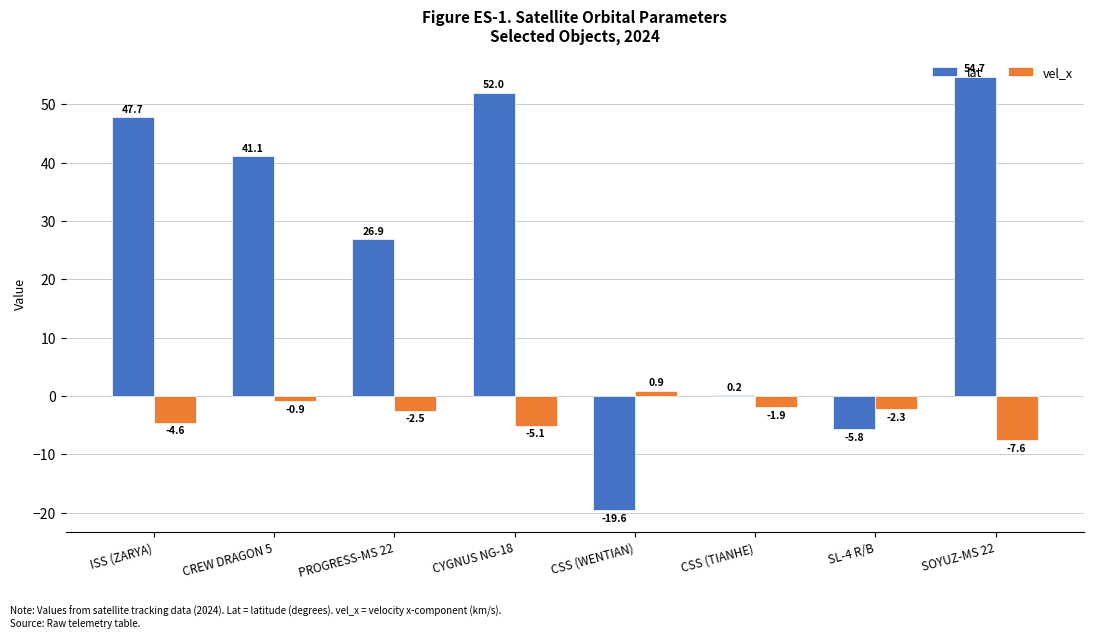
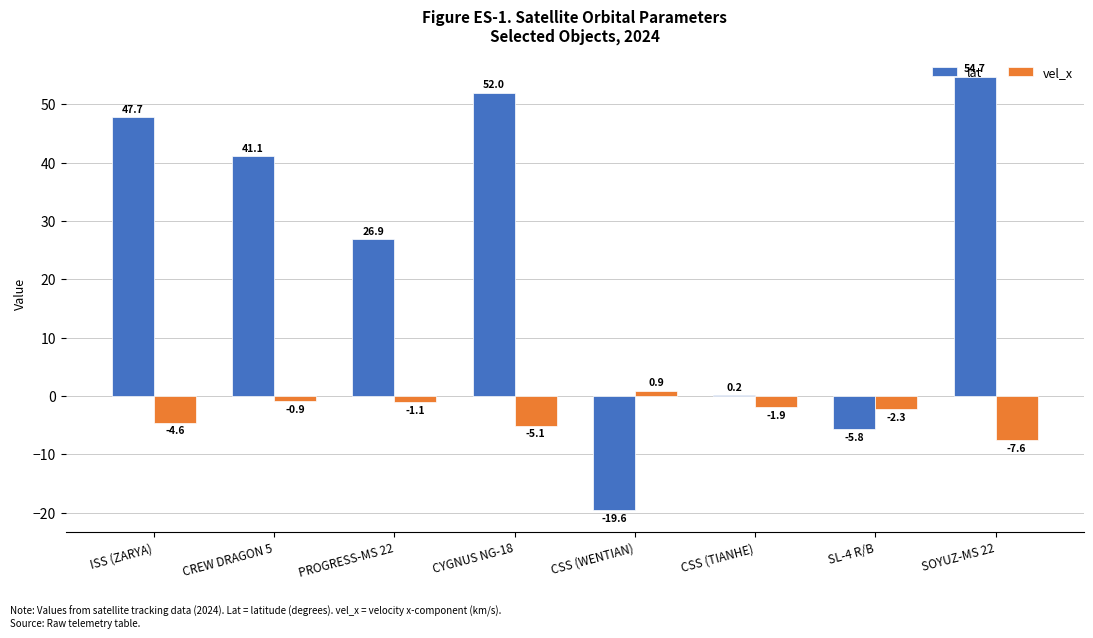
  {
    "lat": {
      "ISS (ZARYA)": 47.7,
      "CREW DRAGON 5": 41.1,
      "PROGRESS-MS 22": 26.9,
      "CYGNUS NG-18": 52.0,
      "CSS (WENTIAN)": -19.6,
      "CSS (TIANHE)": 0.2,
      "SL-4 R/B": -5.8,
      "SOYUZ-MS 22": 54.7
    },
    "vel_x": {
      "ISS (ZARYA)": -4.6,
      "CREW DRAGON 5": -0.9,
-     "PROGRESS-MS 22": -2.5,
+     "PROGRESS-MS 22": -1.1,
      "CYGNUS NG-18": -5.1,
      "CSS (WENTIAN)": 0.9,
      "CSS (TIANHE)": -1.9,
      "SL-4 R/B": -2.3,
      "SOYUZ-MS 22": -7.6
    }
  }
